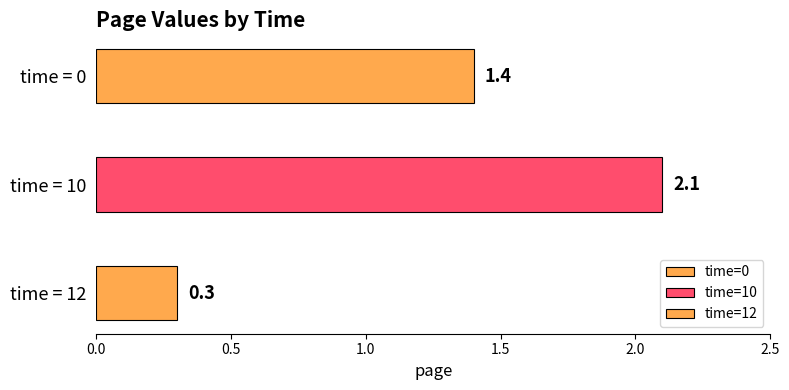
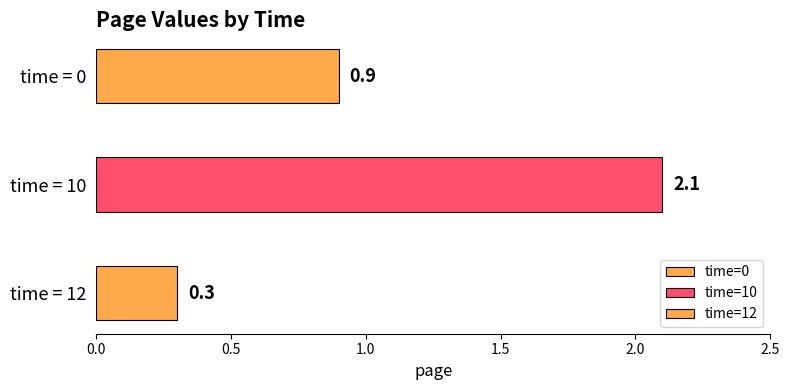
  {
-   "time = 0": 1.4,
+   "time = 0": 0.9,
    "time = 10": 2.1,
    "time = 12": 0.3
  }
